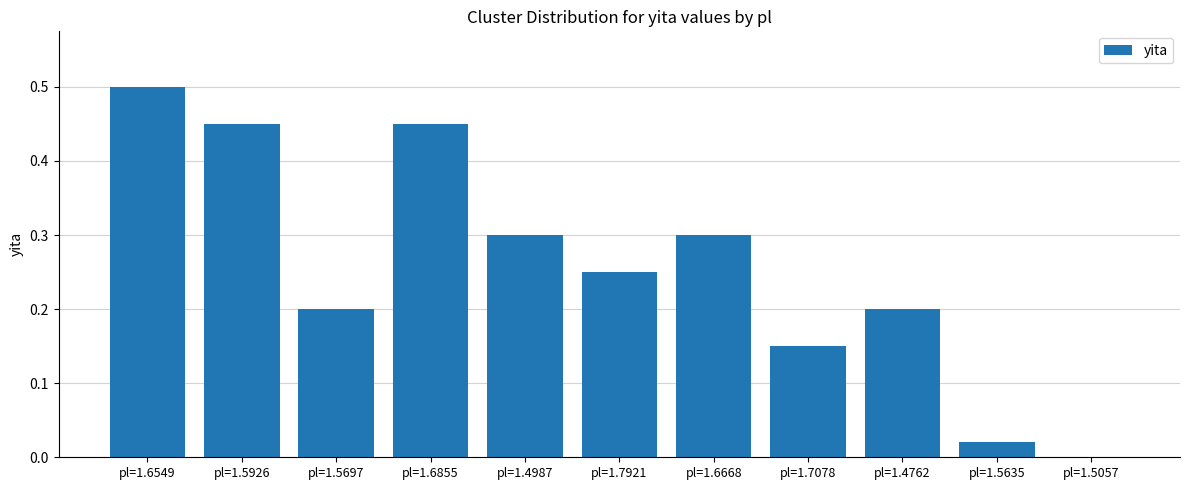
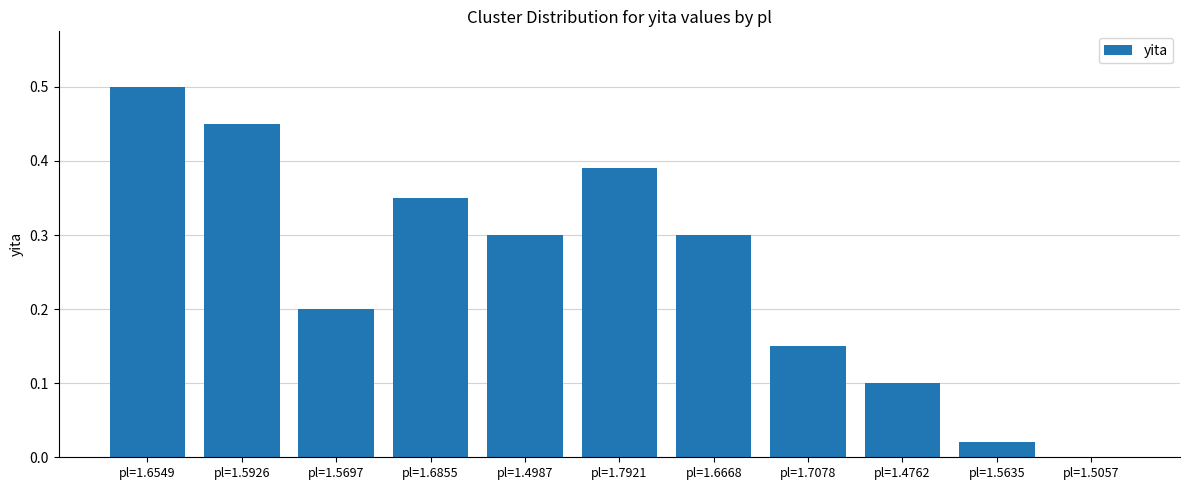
  {
    "pl=1.6549": 0.50,
    "pl=1.5926": 0.45,
    "pl=1.5697": 0.20,
-   "pl=1.6855": 0.45,
+   "pl=1.6855": 0.35,
    "pl=1.4987": 0.30,
-   "pl=1.7921": 0.25,
+   "pl=1.7921": 0.39,
    "pl=1.6668": 0.30,
    "pl=1.7078": 0.15,
-   "pl=1.4762": 0.2,
+   "pl=1.4762": 0.1,
    "pl=1.5635": 0.02,
    "pl=1.5057": 0.00
  }
